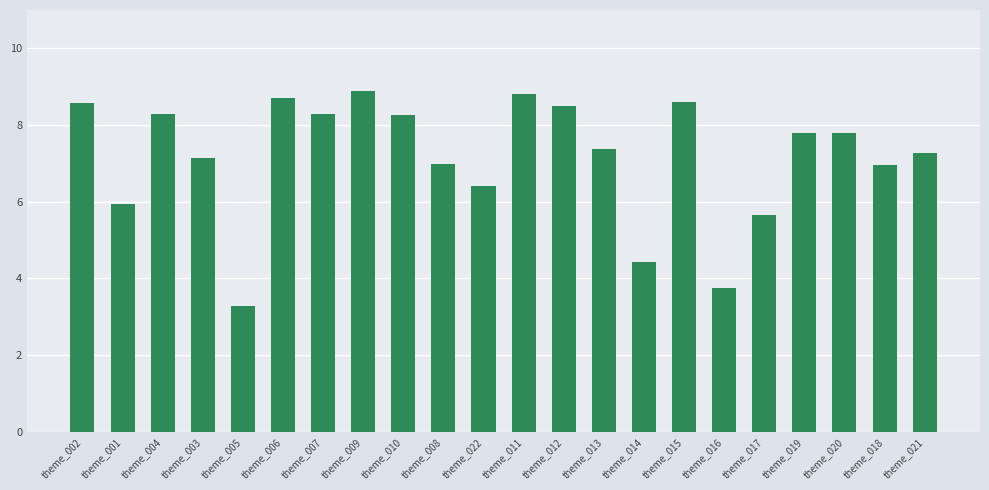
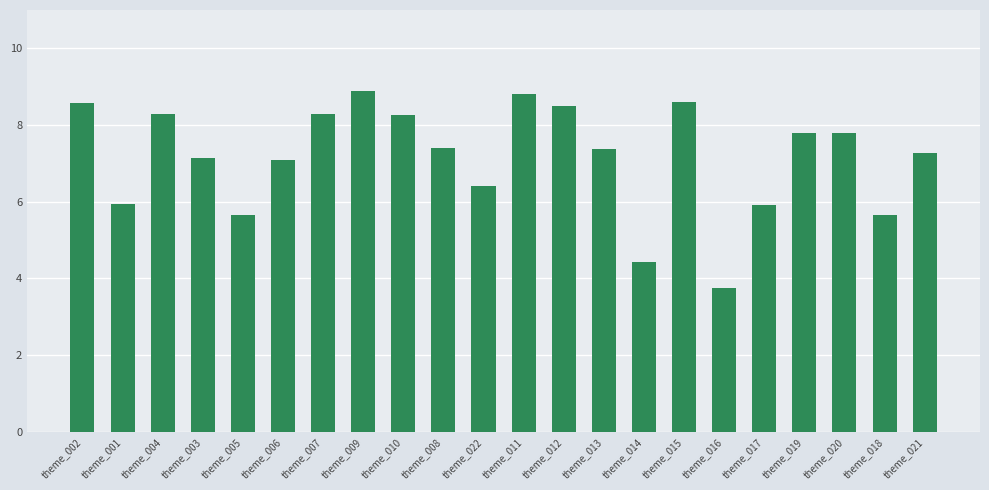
  {
    "theme_002": 8.6,
    "theme_001": 5.9,
    "theme_004": 8.3,
    "theme_003": 7.1,
-   "theme_005": 3.3,
-   "theme_006": 8.7,
+   "theme_005": 5.7,
+   "theme_006": 7.1,
    "theme_007": 8.3,
    "theme_009": 8.9,
    "theme_010": 8.3,
-   "theme_008": 7.0,
+   "theme_008": 7.4,
    "theme_022": 6.4,
    "theme_011": 8.8,
    "theme_012": 8.5,
    "theme_013": 7.4,
    "theme_014": 4.4,
    "theme_015": 8.6,
    "theme_016": 3.8,
-   "theme_017": 5.7,
+   "theme_017": 5.9,
    "theme_019": 7.8,
    "theme_020": 7.8,
-   "theme_018": 7.0,
+   "theme_018": 5.7,
    "theme_021": 7.3
  }
